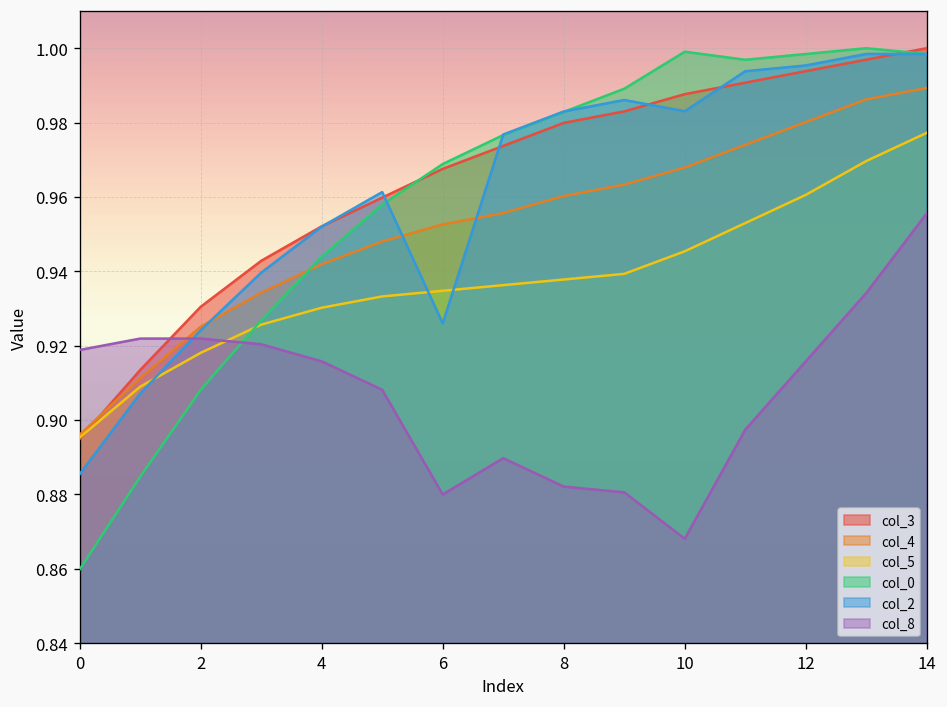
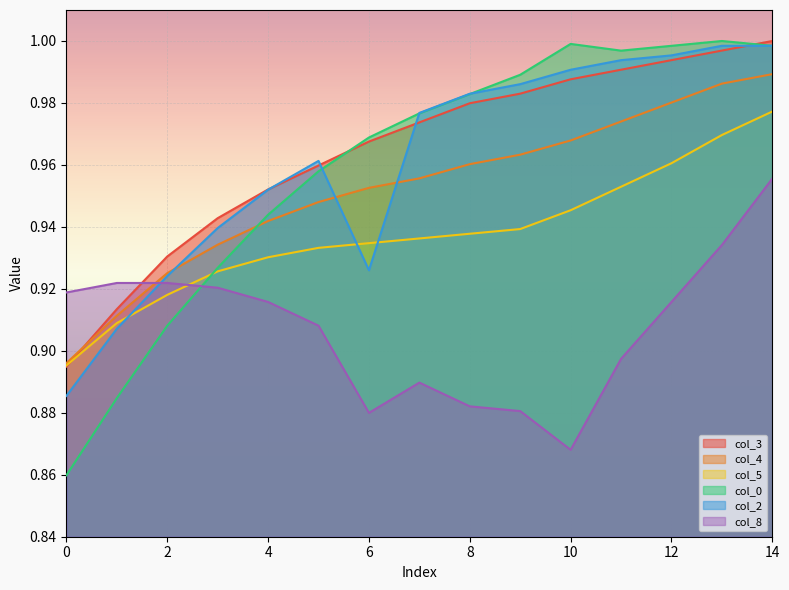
  {
    "col_0": {
      "0": 0.860,
      "2": 0.908,
      "4": 0.944,
      "6": 0.969,
      "10": 0.999,
      "12": 0.998
    },
    "col_2": {
      "0": 0.885,
      "2": 0.924,
      "6": 0.926,
-     "10": 0.983,
+     "10": 0.991,
      "12": 0.995
    },
    "col_8": {
      "0": 0.919,
      "2": 0.922,
      "4": 0.916,
      "6": 0.880,
      "8": 0.882,
      "10": 0.868,
      "12": 0.916,
      "14": 0.956
    }
  }
